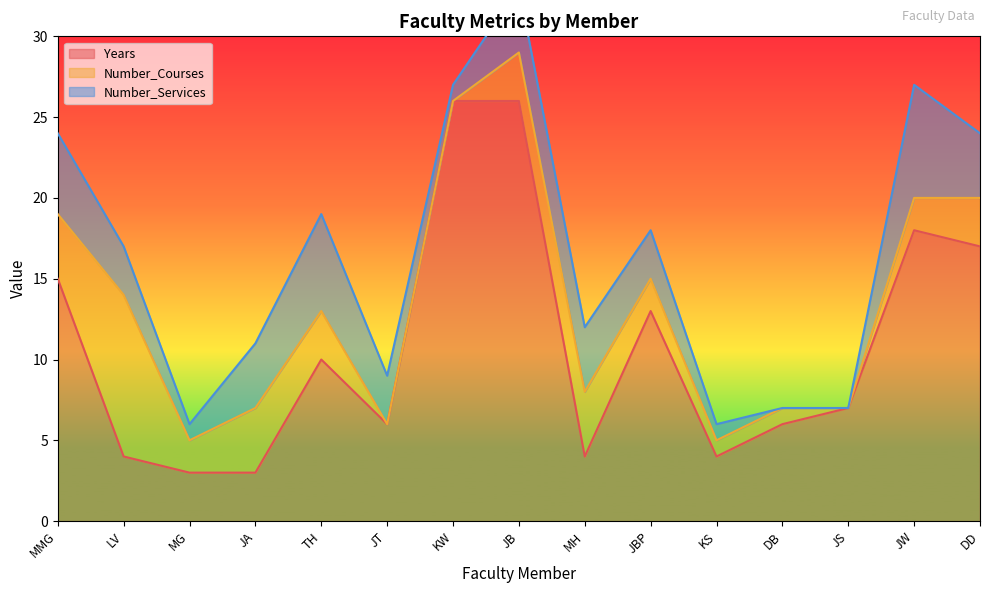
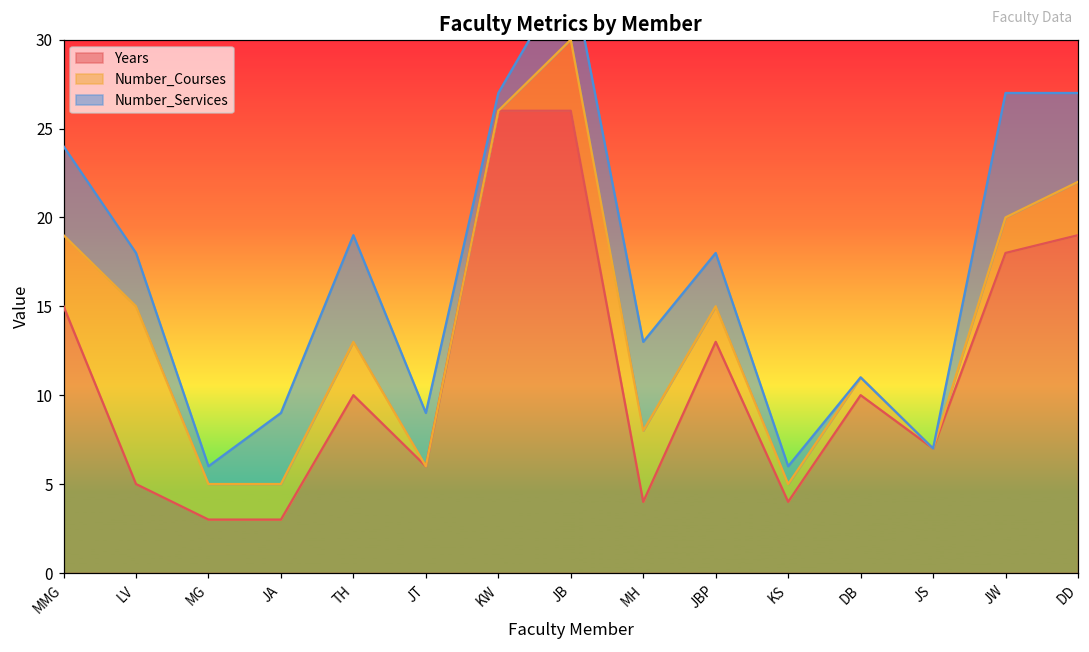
  {
    "Years": {
      "MMG": 15,
-     "LV": 4,
+     "LV": 5,
      "MG": 3,
      "JA": 3,
      "TH": 10,
      "JB": 26,
      "MH": 4,
      "JBP": 13,
      "KS": 4,
-     "DB": 6,
+     "DB": 10,
      "JW": 18,
-     "DD": 17
+     "DD": 19
    },
    "Number_Courses": {
      "MMG": 4,
      "LV": 10,
      "MG": 2,
-     "JA": 4,
+     "JA": 2,
      "TH": 3,
-     "JB": 3,
+     "JB": 4,
      "MH": 4,
      "JBP": 2,
      "KS": 1,
      "JW": 2,
      "DD": 3
    },
    "Number_Services": {
      "MMG": 5,
      "LV": 3,
      "MG": 1,
      "JA": 4,
      "TH": 6,
      "JT": 3,
      "KW": 1,
-     "MH": 4,
+     "MH": 5,
      "JBP": 3,
      "KS": 1,
      "JW": 7,
-     "DD": 4
+     "DD": 5
    }
  }
